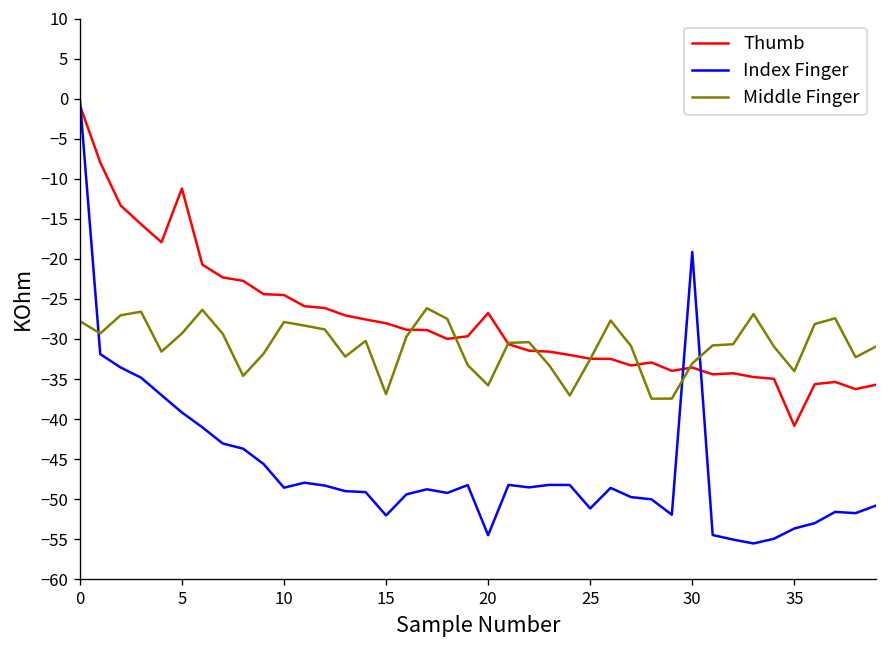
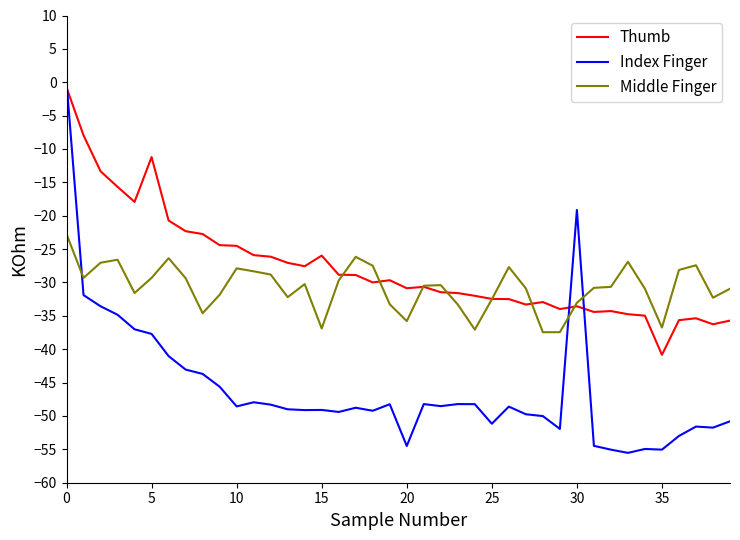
  {
    "Thumb": {
      "0": -1,
      "5": -11,
      "10": -25,
-     "15": -28,
-     "20": -27,
+     "15": -26,
+     "20": -31,
      "30": -34,
      "35": -41
    },
    "Index Finger": {
      "0": 0,
-     "5": -39,
+     "5": -38,
      "10": -49,
-     "15": -52,
+     "15": -49,
      "20": -54,
      "25": -51,
      "30": -19,
-     "35": -54
+     "35": -55
    },
    "Middle Finger": {
-     "0": -28,
+     "0": -23,
      "5": -29,
      "10": -28,
      "15": -37,
      "20": -36,
      "30": -33,
-     "35": -34
+     "35": -37
    }
  }
